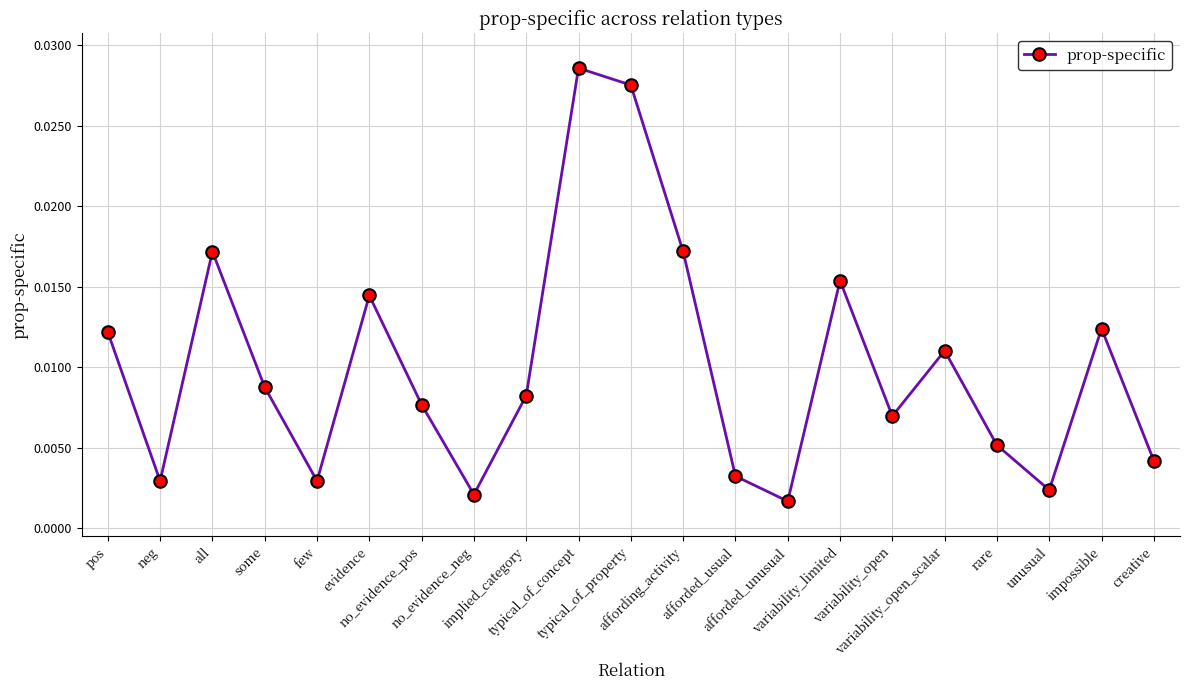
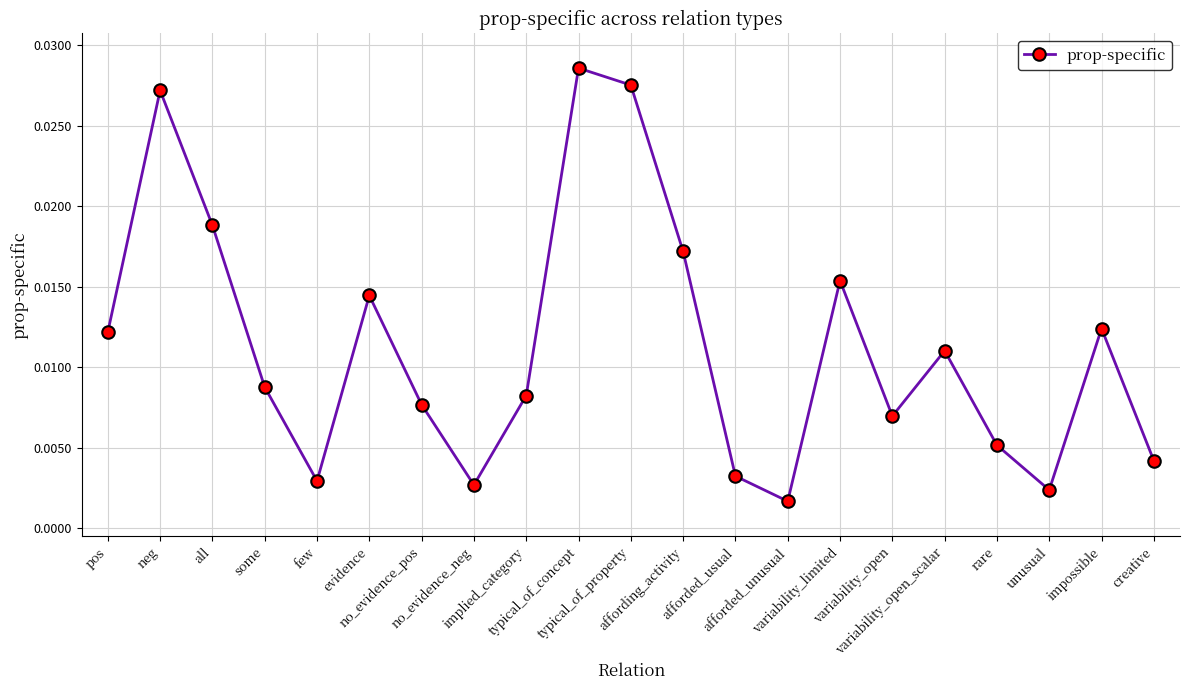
  {
    "pos": 0.0122,
-   "neg": 0.0029,
-   "all": 0.0172,
+   "neg": 0.0272,
+   "all": 0.0188,
    "some": 0.0088,
    "few": 0.0029,
    "evidence": 0.0145,
    "no_evidence_pos": 0.0077,
-   "no_evidence_neg": 0.0021,
+   "no_evidence_neg": 0.0027,
    "implied_category": 0.0082,
    "typical_of_concept": 0.0286,
    "typical_of_property": 0.0275,
    "affording_activity": 0.0172,
    "afforded_usual": 0.0032,
    "afforded_unusual": 0.0017,
    "variability_limited": 0.0154,
    "variability_open": 0.0070,
    "variability_open_scalar": 0.0110,
    "rare": 0.0052,
    "unusual": 0.0024,
    "impossible": 0.0124,
    "creative": 0.0042
  }
